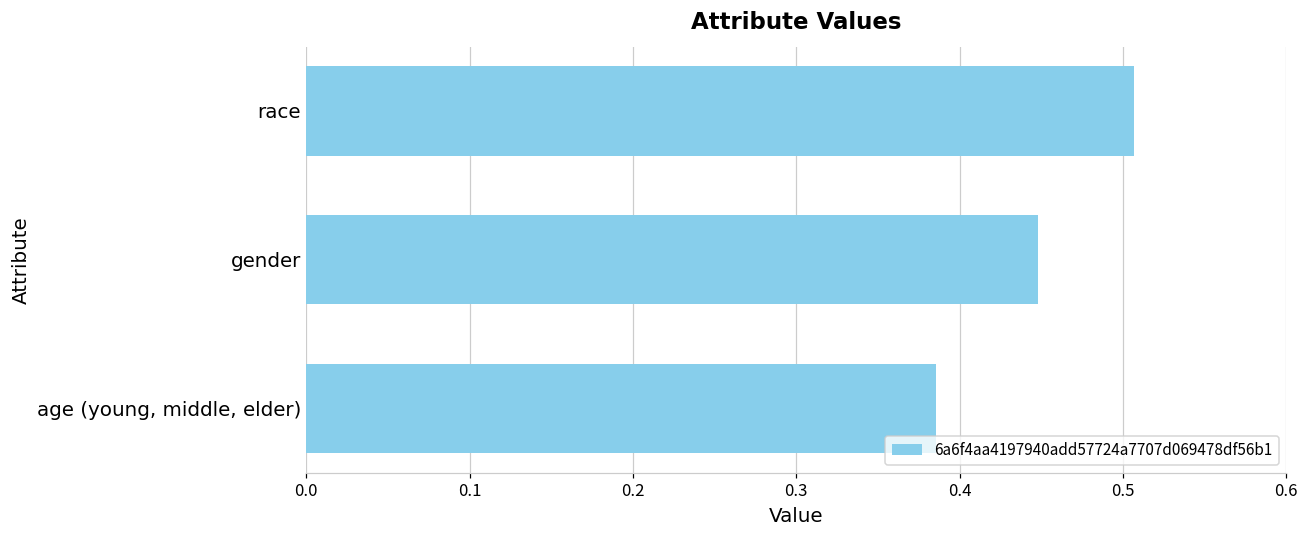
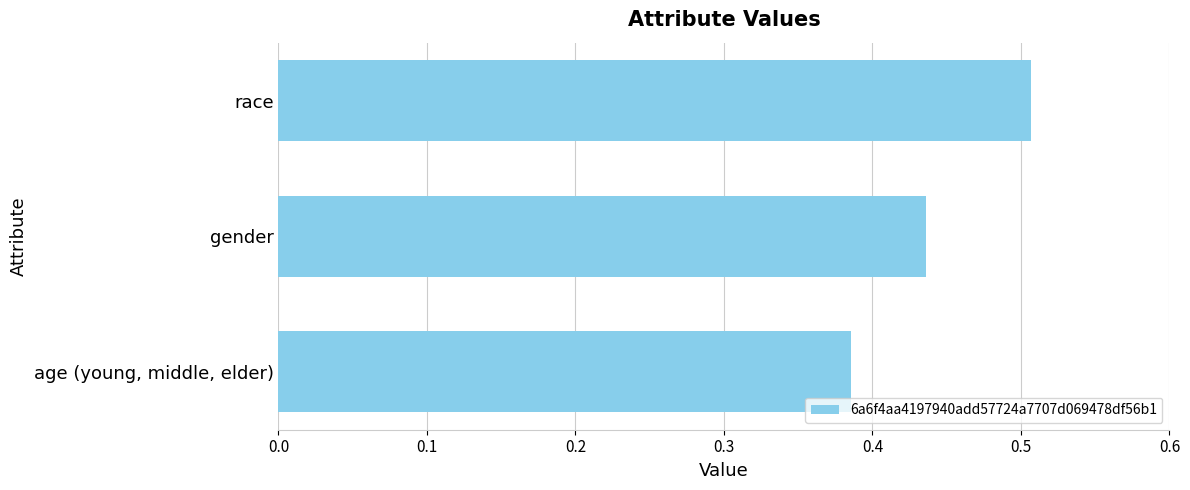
  {
    "race": 0.507,
-   "gender": 0.448,
+   "gender": 0.436,
    "age (young, middle, elder)": 0.386
  }
